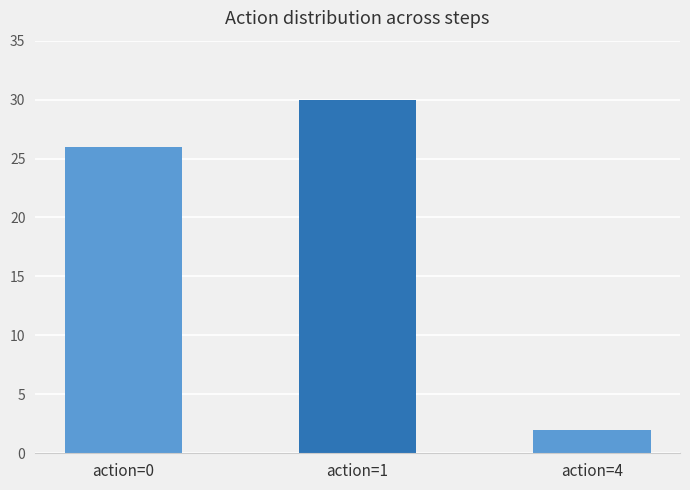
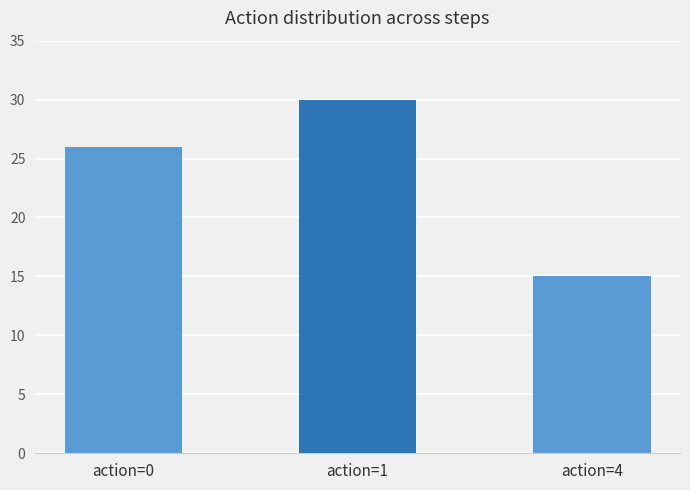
  {
    "action=0": 26,
    "action=1": 30,
-   "action=4": 2
+   "action=4": 15
  }
